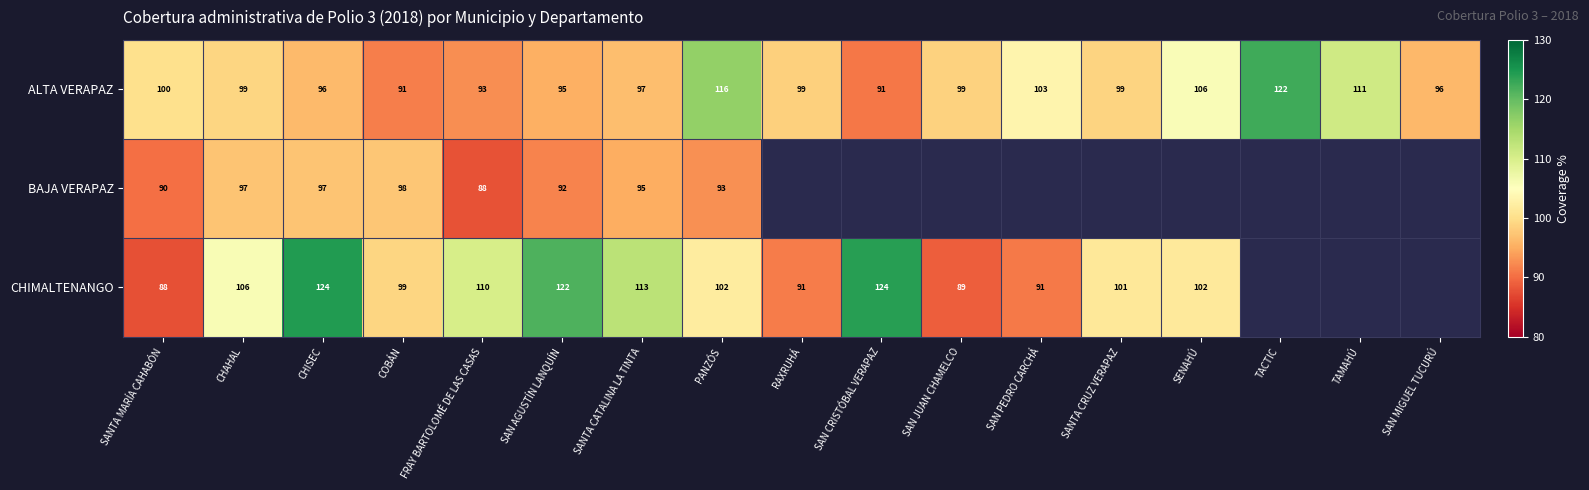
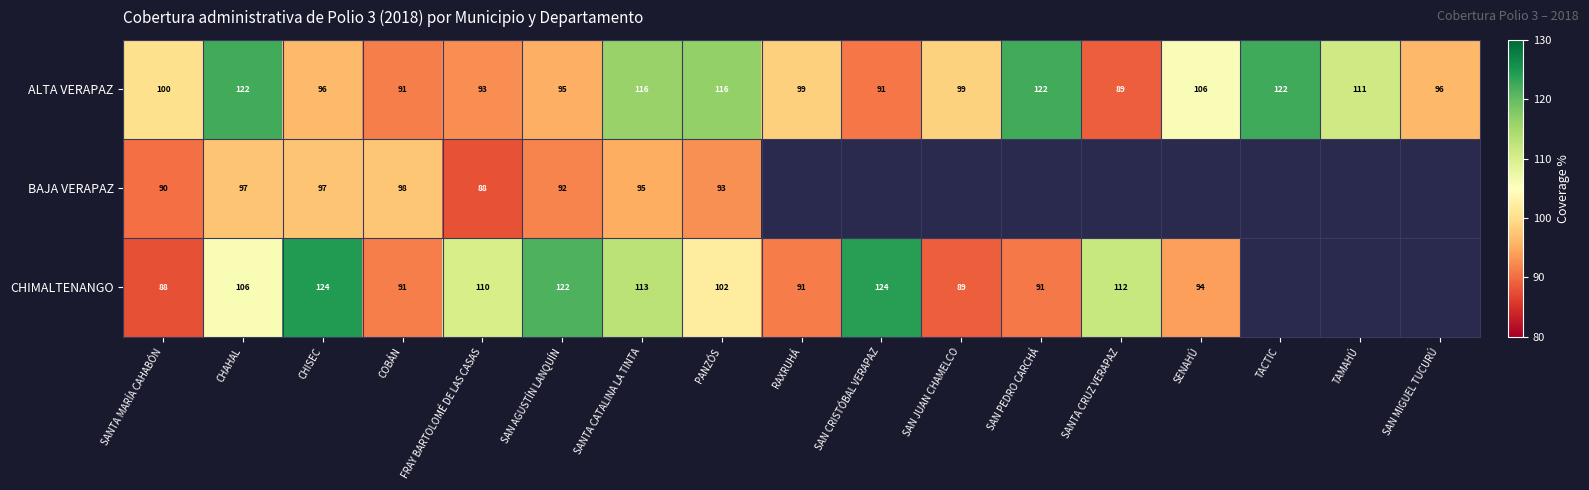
  {
    "ALTA VERAPAZ": {
      "SANTA MARÍA CAHABÓN": 100,
-     "CHAHAL": 99,
+     "CHAHAL": 122,
      "CHISEC": 96,
      "COBÁN": 91,
      "FRAY BARTOLOMÉ DE LAS CASAS": 93,
      "SAN AGUSTÍN LANQUÍN": 95,
-     "SANTA CATALINA LA TINTA": 97,
+     "SANTA CATALINA LA TINTA": 116,
      "PANZÓS": 116,
      "RAXRUHÁ": 99,
      "SAN CRISTÓBAL VERAPAZ": 91,
      "SAN JUAN CHAMELCO": 99,
-     "SAN PEDRO CARCHÁ": 103,
-     "SANTA CRUZ VERAPAZ": 99,
+     "SAN PEDRO CARCHÁ": 122,
+     "SANTA CRUZ VERAPAZ": 89,
      "SENAHÚ": 106,
      "TACTIC": 122,
      "TAMAHÚ": 111,
      "SAN MIGUEL TUCURÚ": 96
    },
    "BAJA VERAPAZ": {
      "SANTA MARÍA CAHABÓN": 90,
      "CHAHAL": 97,
      "CHISEC": 97,
      "COBÁN": 98,
      "FRAY BARTOLOMÉ DE LAS CASAS": 88,
      "SAN AGUSTÍN LANQUÍN": 92,
      "SANTA CATALINA LA TINTA": 95,
      "PANZÓS": 93
    },
    "CHIMALTENANGO": {
      "SANTA MARÍA CAHABÓN": 88,
      "CHAHAL": 106,
      "CHISEC": 124,
-     "COBÁN": 99,
+     "COBÁN": 91,
      "FRAY BARTOLOMÉ DE LAS CASAS": 110,
      "SAN AGUSTÍN LANQUÍN": 122,
      "SANTA CATALINA LA TINTA": 113,
      "PANZÓS": 102,
      "RAXRUHÁ": 91,
      "SAN CRISTÓBAL VERAPAZ": 124,
      "SAN JUAN CHAMELCO": 89,
      "SAN PEDRO CARCHÁ": 91,
-     "SANTA CRUZ VERAPAZ": 101,
-     "SENAHÚ": 102
+     "SANTA CRUZ VERAPAZ": 112,
+     "SENAHÚ": 94
    }
  }
